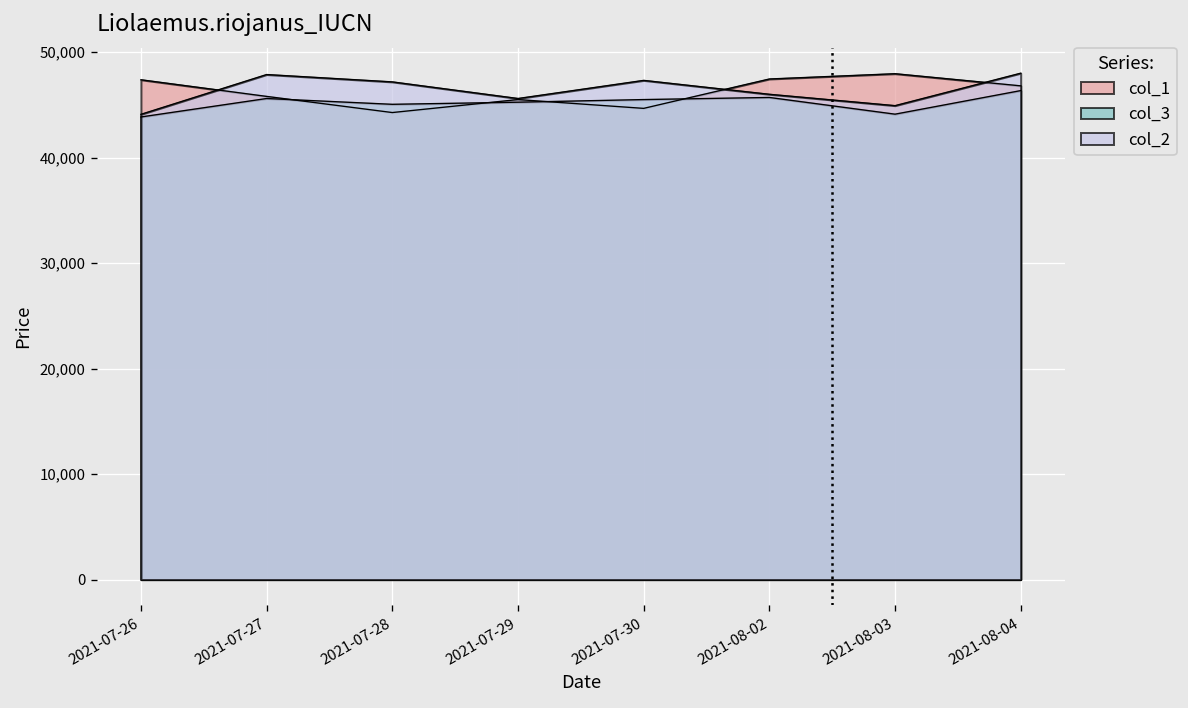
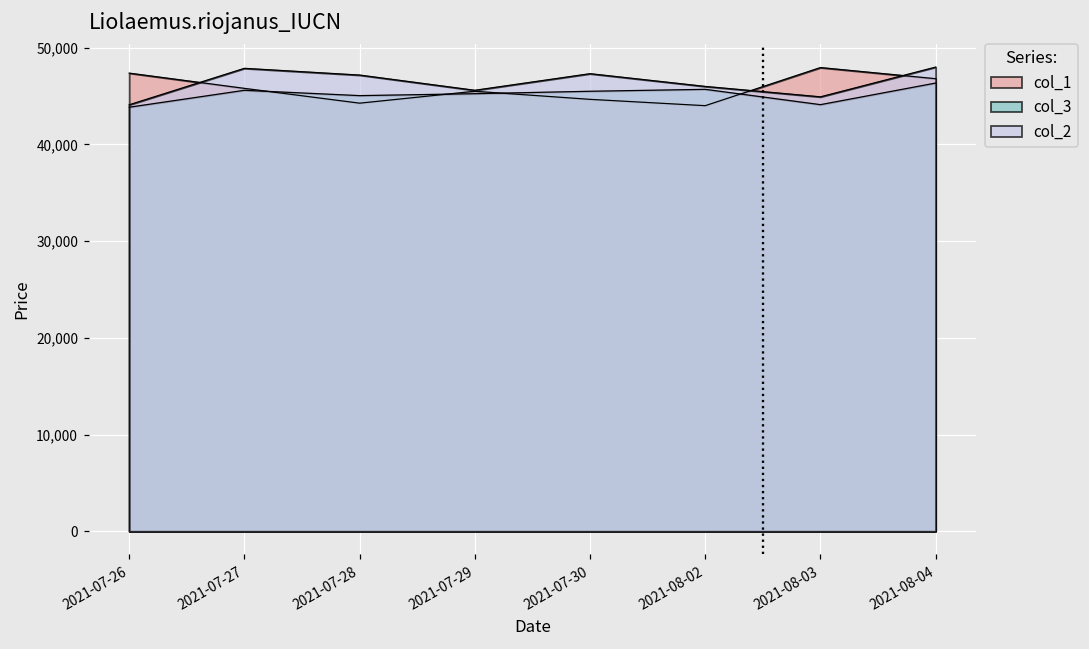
  {
    "col_1": {
      "2021-07-26": "47,000",
      "2021-07-28": "44,000",
      "2021-07-30": "45,000",
-     "2021-08-02": "47,000",
+     "2021-08-02": "44,000",
      "2021-08-03": "48,000",
      "2021-08-04": "47,000"
    },
    "col_3": {
      "2021-07-28": "45,000",
      "2021-07-30": "46,000",
      "2021-08-02": "46,000",
      "2021-08-03": "44,000",
      "2021-08-04": "46,000"
    },
    "col_2": {
      "2021-07-27": "48,000",
      "2021-07-28": "47,000",
      "2021-07-30": "47,000",
      "2021-08-02": "46,000",
      "2021-08-03": "45,000",
      "2021-08-04": "48,000"
    }
  }
